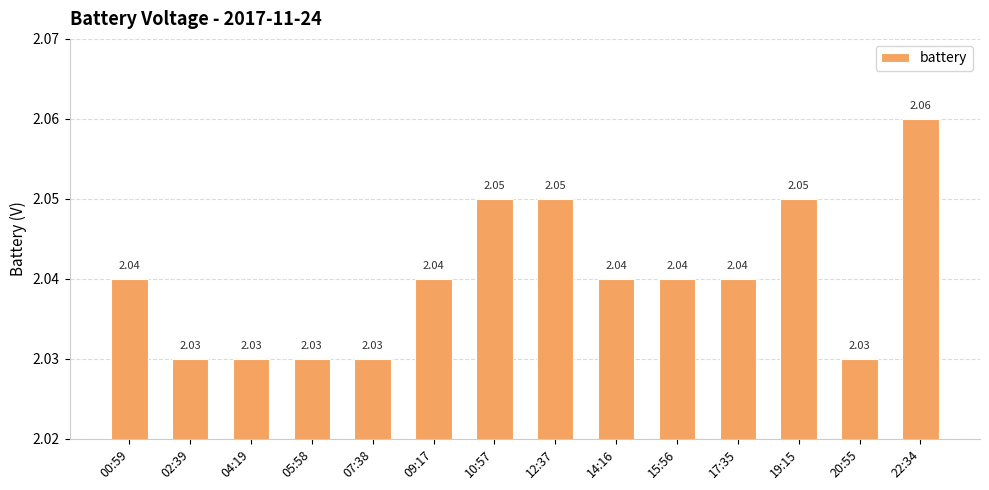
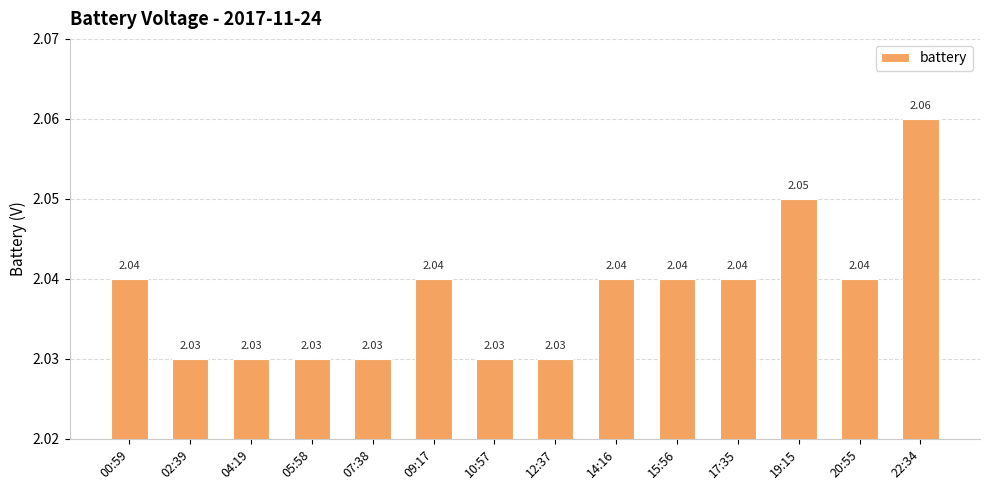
  {
    "00:59": 2.04,
    "02:39": 2.03,
    "04:19": 2.03,
    "05:58": 2.03,
    "07:38": 2.03,
    "09:17": 2.04,
-   "10:57": 2.05,
-   "12:37": 2.05,
+   "10:57": 2.03,
+   "12:37": 2.03,
    "14:16": 2.04,
    "15:56": 2.04,
    "17:35": 2.04,
    "19:15": 2.05,
-   "20:55": 2.03,
+   "20:55": 2.04,
    "22:34": 2.06
  }
